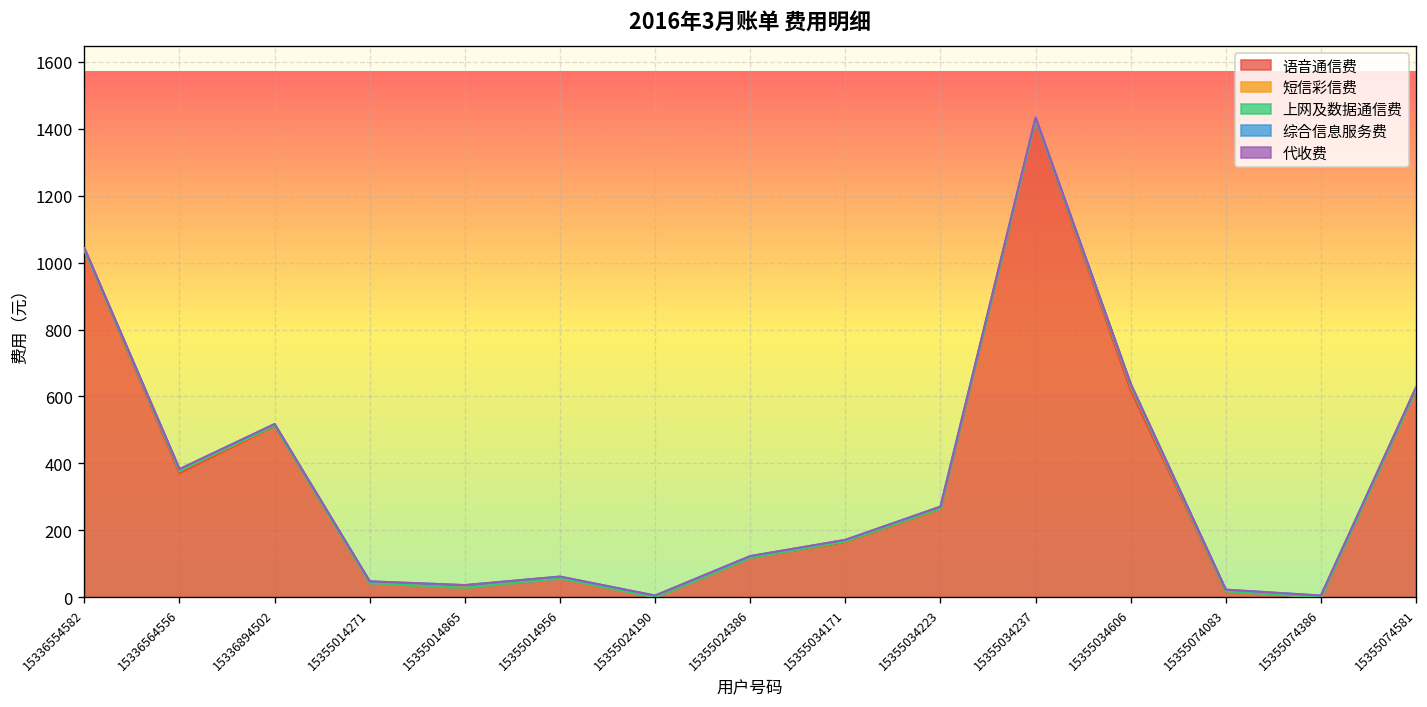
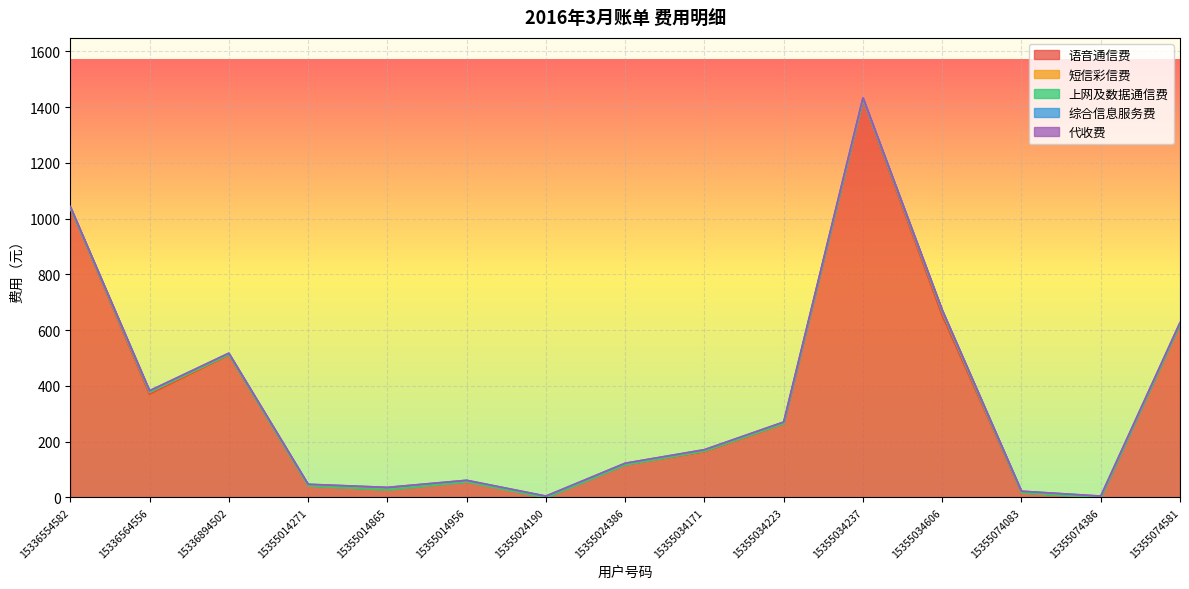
  {
    "语音通信费": {
-     "15355034606": 620
+     "15355034606": 650
    }
  }
